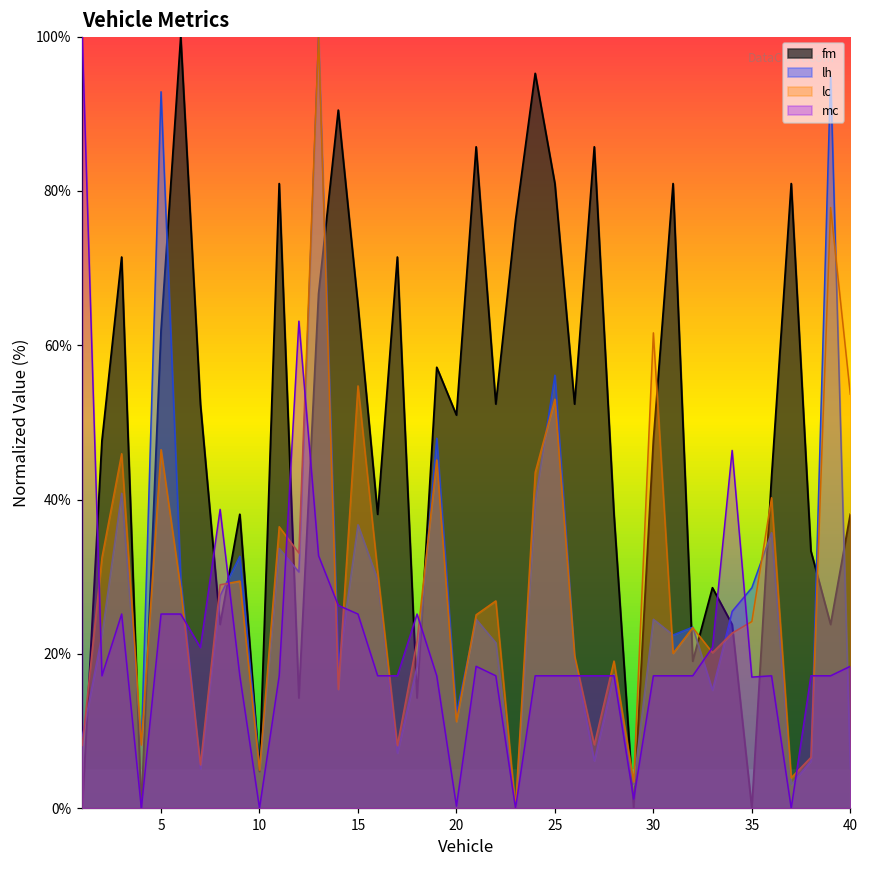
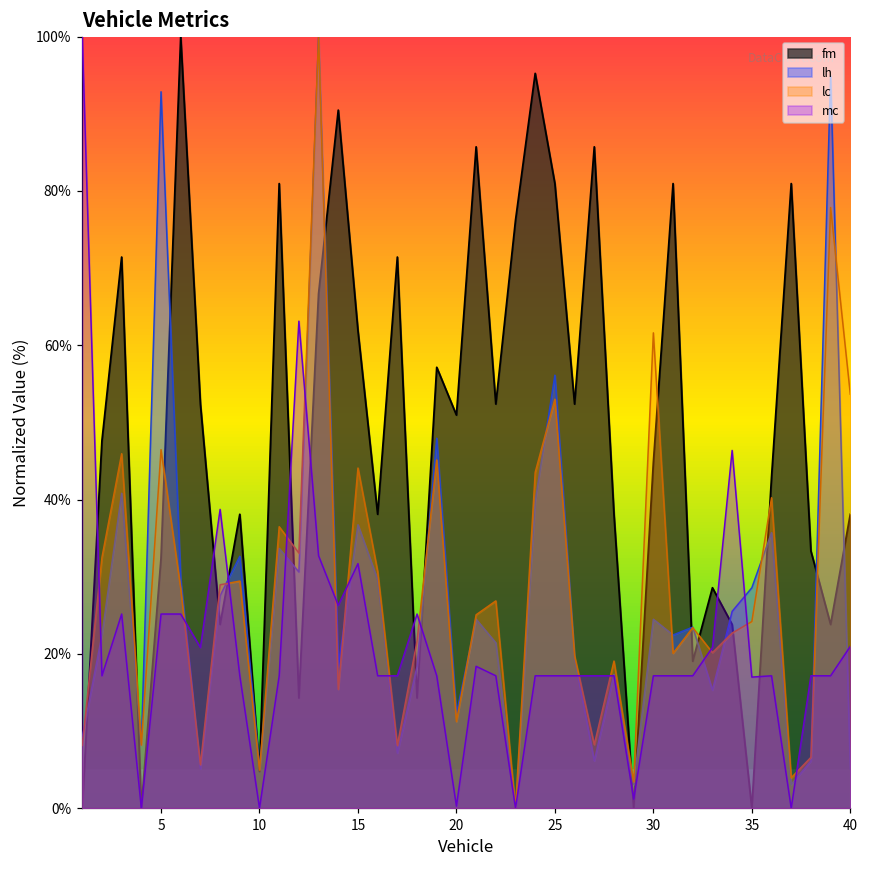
  {
    "fm": {
-     "5": "62%",
-     "15": "65%",
+     "5": "32%",
+     "15": "62%",
      "20": "51%",
      "25": "81%",
-     "30": "48%",
+     "30": "45%",
      "40": "38%"
    },
    "lh": {
      "5": "93%",
      "15": "37%",
      "20": "12%",
      "25": "56%",
      "30": "24%",
      "35": "29%",
      "40": "5%"
    },
    "lc": {
      "5": "46%",
-     "15": "55%",
+     "15": "44%",
      "20": "11%",
      "25": "53%",
      "30": "62%",
      "35": "24%",
      "40": "54%"
    },
    "mc": {
      "5": "25%",
-     "15": "25%",
+     "15": "32%",
      "25": "17%",
      "30": "17%",
      "35": "17%",
-     "40": "18%"
+     "40": "21%"
    }
  }
